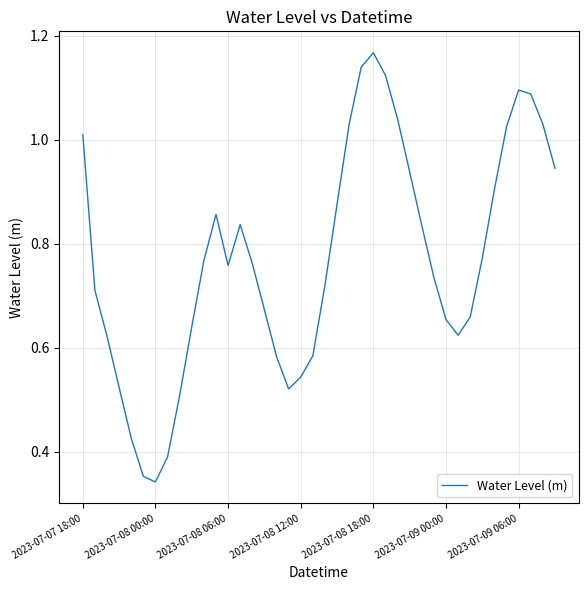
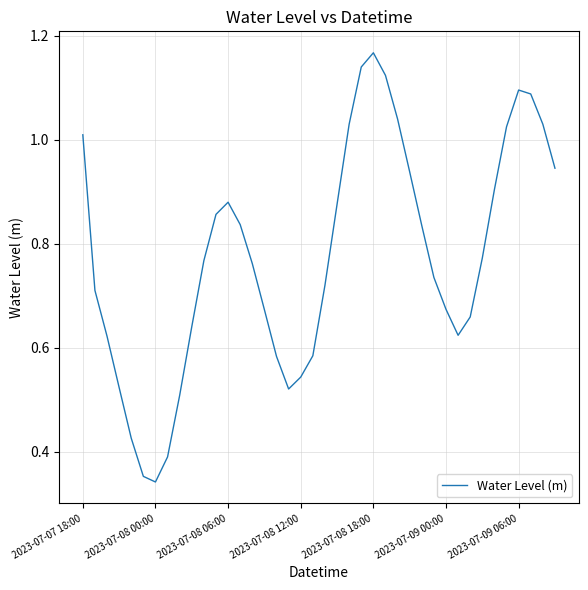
  {
    "2023-07-07 18:00": 1.01,
    "2023-07-08 00:00": 0.34,
-   "2023-07-08 06:00": 0.76,
+   "2023-07-08 06:00": 0.88,
    "2023-07-08 12:00": 0.54,
    "2023-07-08 18:00": 1.17,
-   "2023-07-09 00:00": 0.65,
+   "2023-07-09 00:00": 0.67,
    "2023-07-09 06:00": 1.10
  }
